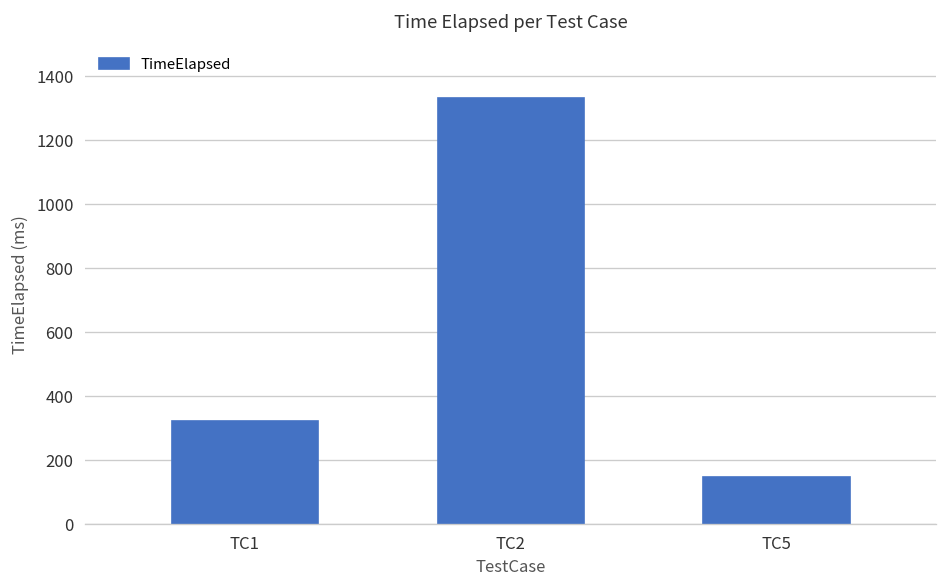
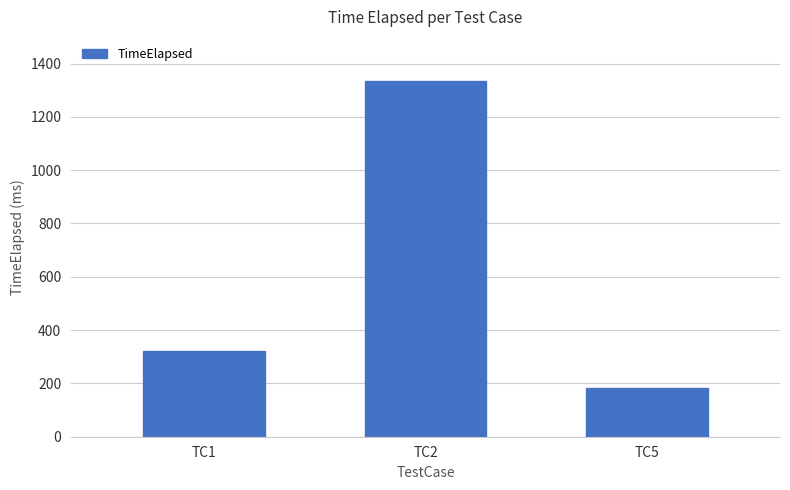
  {
    "TC1": 320,
    "TC2": 1330,
-   "TC5": 150
+   "TC5": 180
  }
